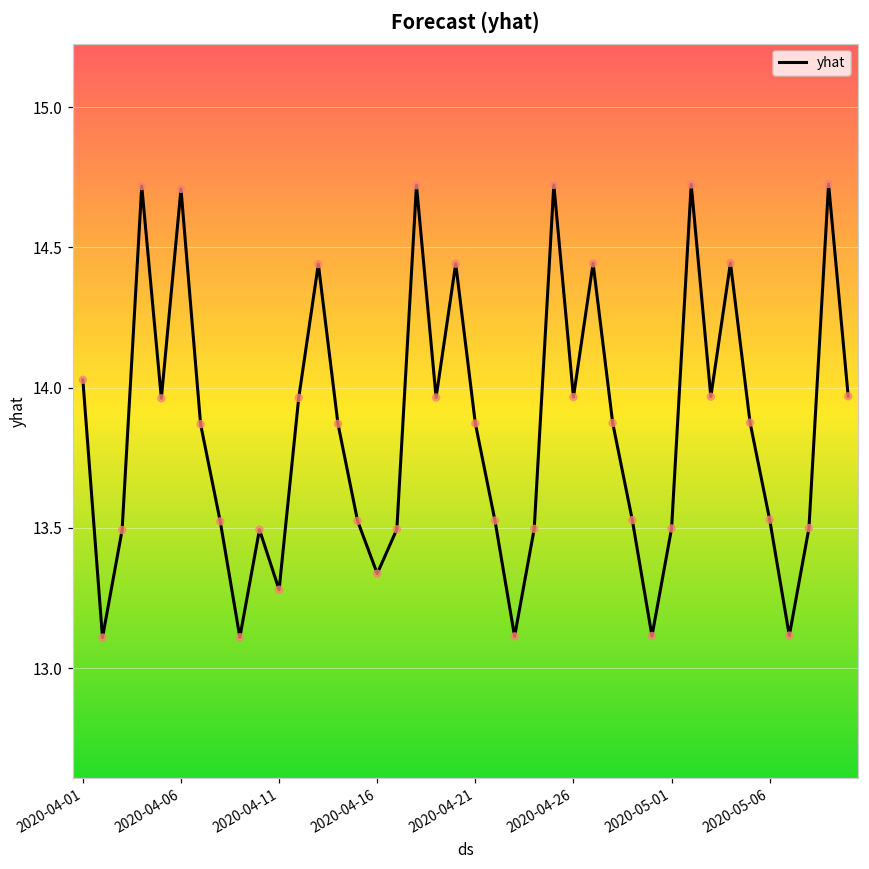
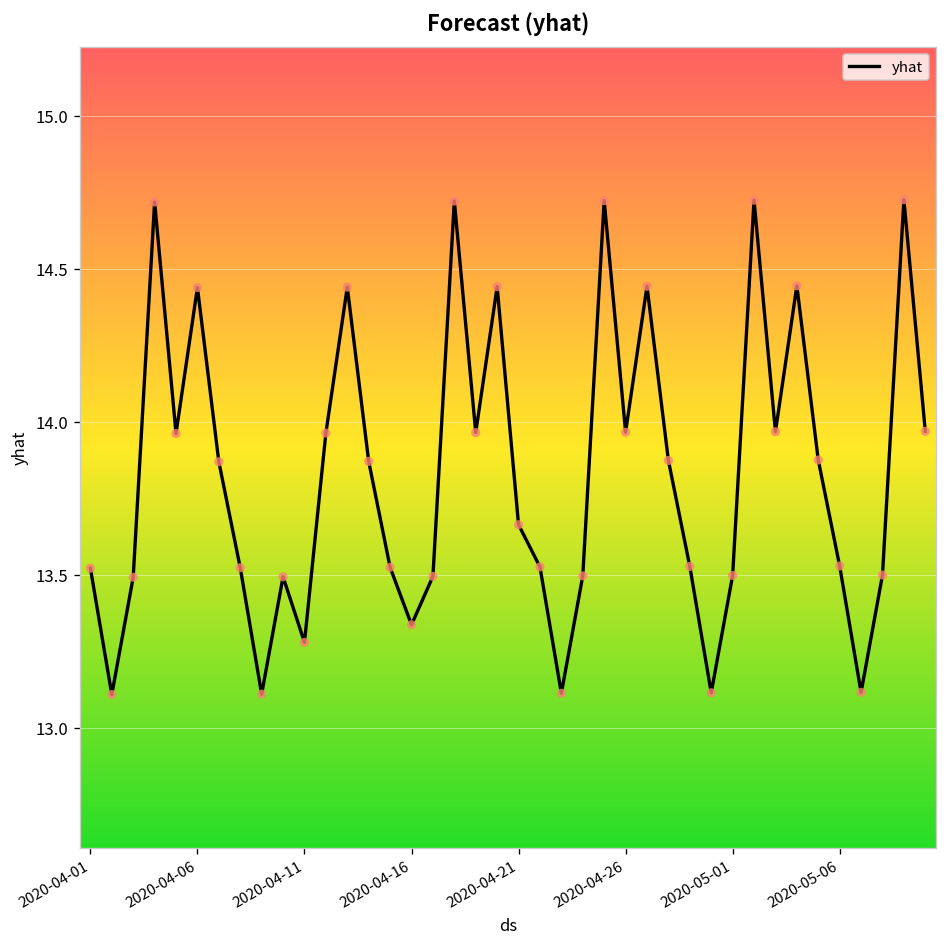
  {
-   "2020-04-01": 14.03,
-   "2020-04-06": 14.71,
+   "2020-04-01": 13.52,
+   "2020-04-06": 14.44,
    "2020-04-11": 13.28,
    "2020-04-16": 13.34,
-   "2020-04-21": 13.87,
+   "2020-04-21": 13.66,
    "2020-04-26": 13.97,
    "2020-05-01": 13.50,
    "2020-05-06": 13.53
  }
